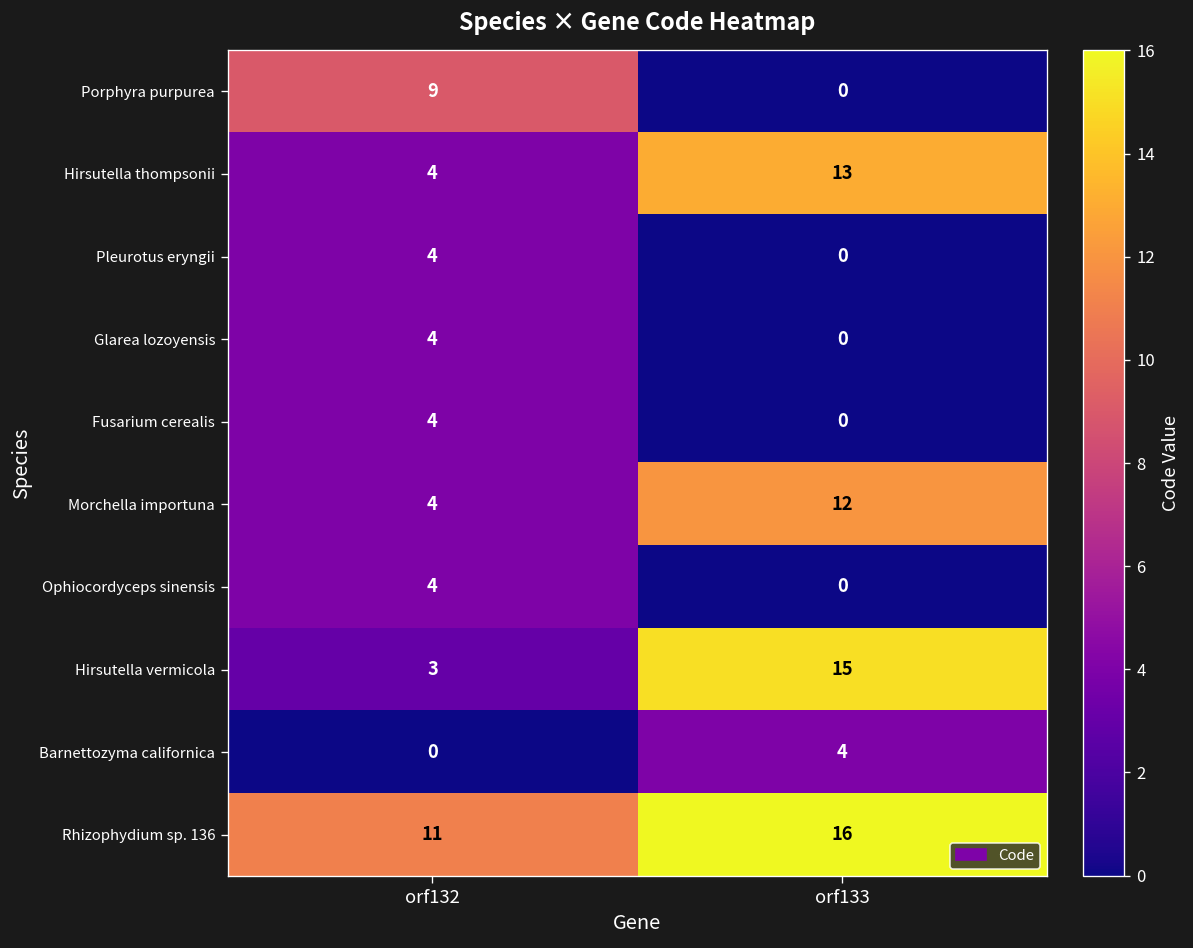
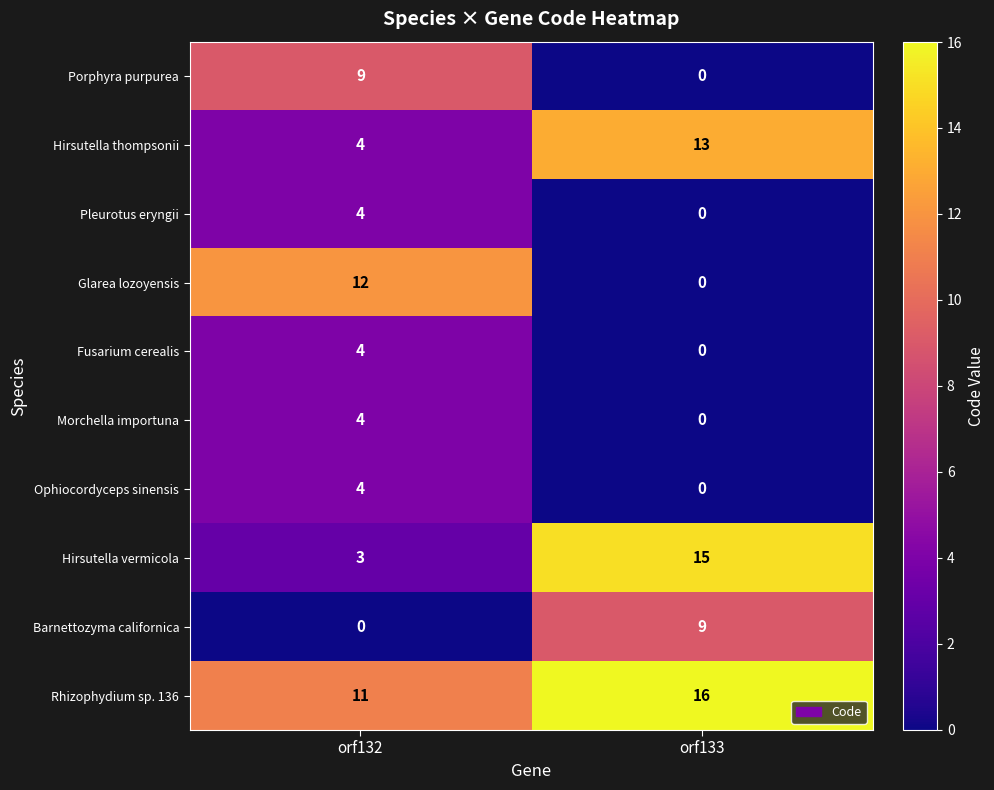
  {
    "Porphyra purpurea": {
      "orf132": 9,
      "orf133": 0
    },
    "Hirsutella thompsonii": {
      "orf132": 4,
      "orf133": 13
    },
    "Pleurotus eryngii": {
      "orf132": 4,
      "orf133": 0
    },
    "Glarea lozoyensis": {
-     "orf132": 4,
+     "orf132": 12,
      "orf133": 0
    },
    "Fusarium cerealis": {
      "orf132": 4,
      "orf133": 0
    },
    "Morchella importuna": {
      "orf132": 4,
-     "orf133": 12
+     "orf133": 0
    },
    "Ophiocordyceps sinensis": {
      "orf132": 4,
      "orf133": 0
    },
    "Hirsutella vermicola": {
      "orf132": 3,
      "orf133": 15
    },
    "Barnettozyma californica": {
      "orf132": 0,
-     "orf133": 4
+     "orf133": 9
    },
    "Rhizophydium sp. 136": {
      "orf132": 11,
      "orf133": 16
    }
  }
